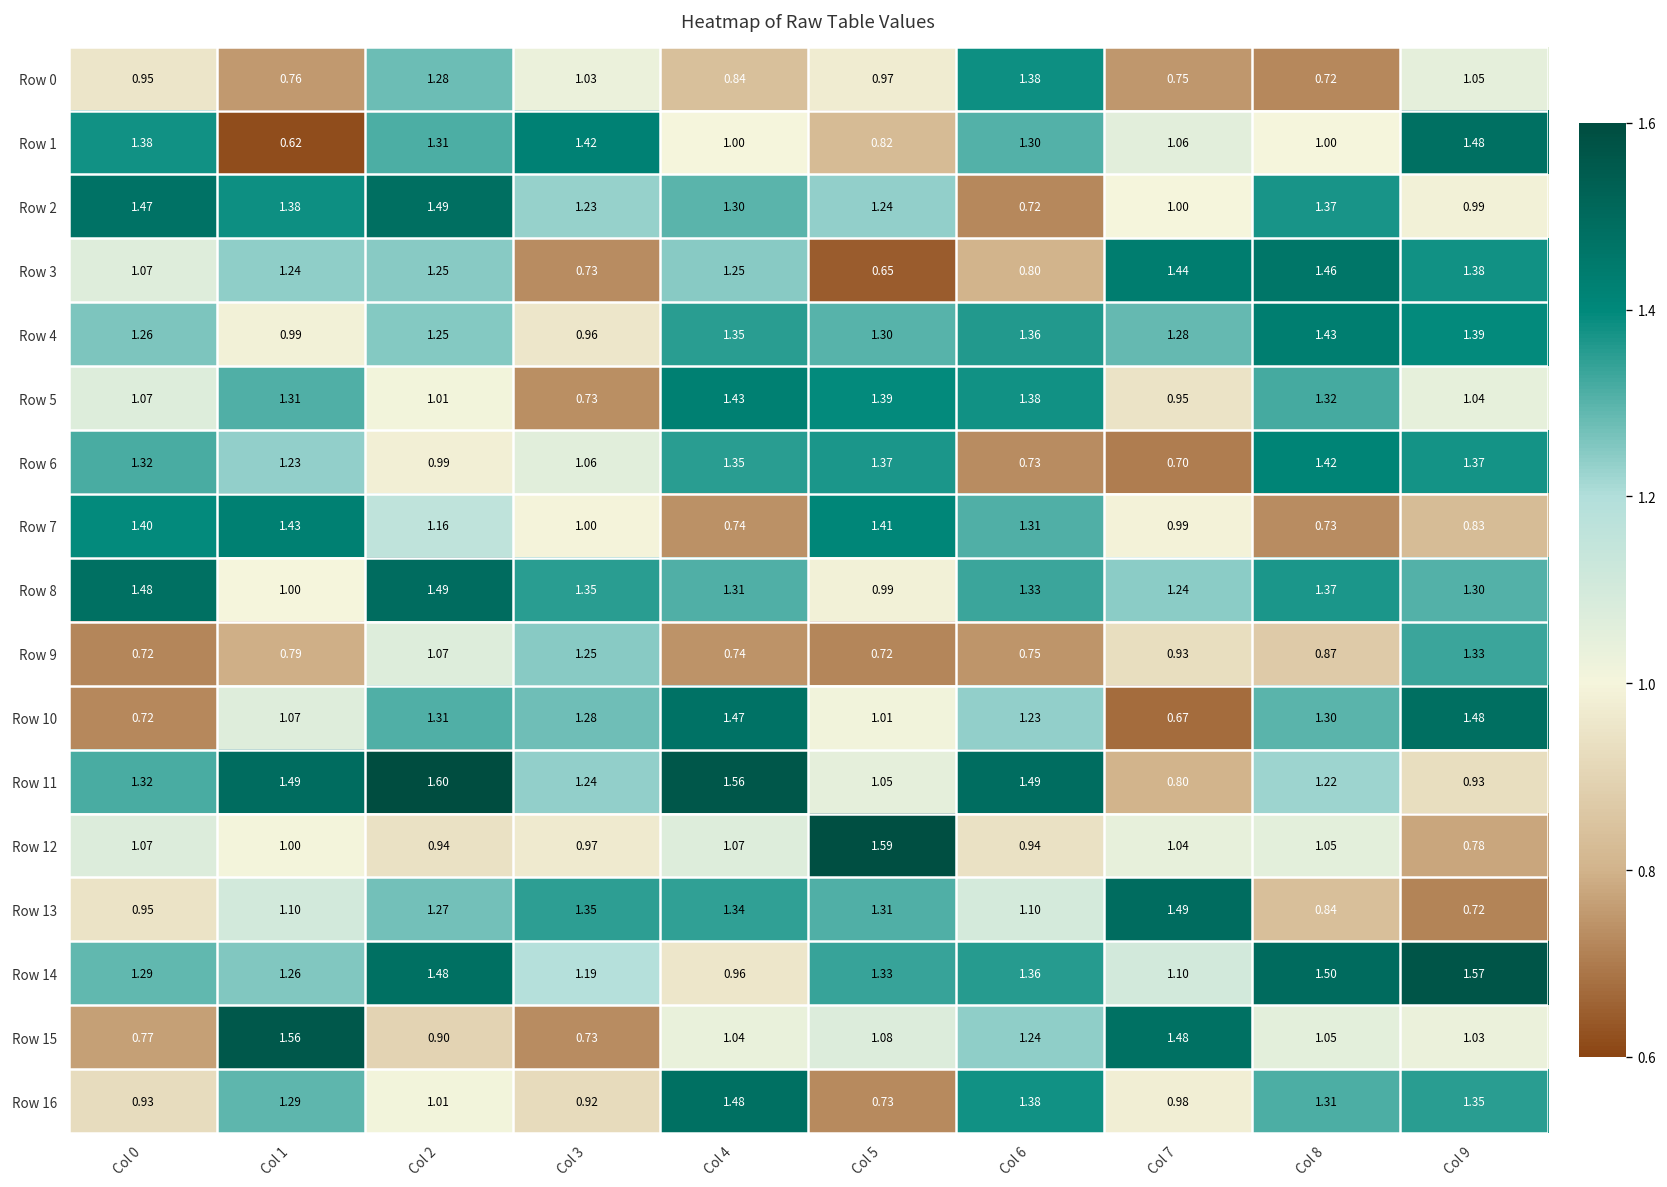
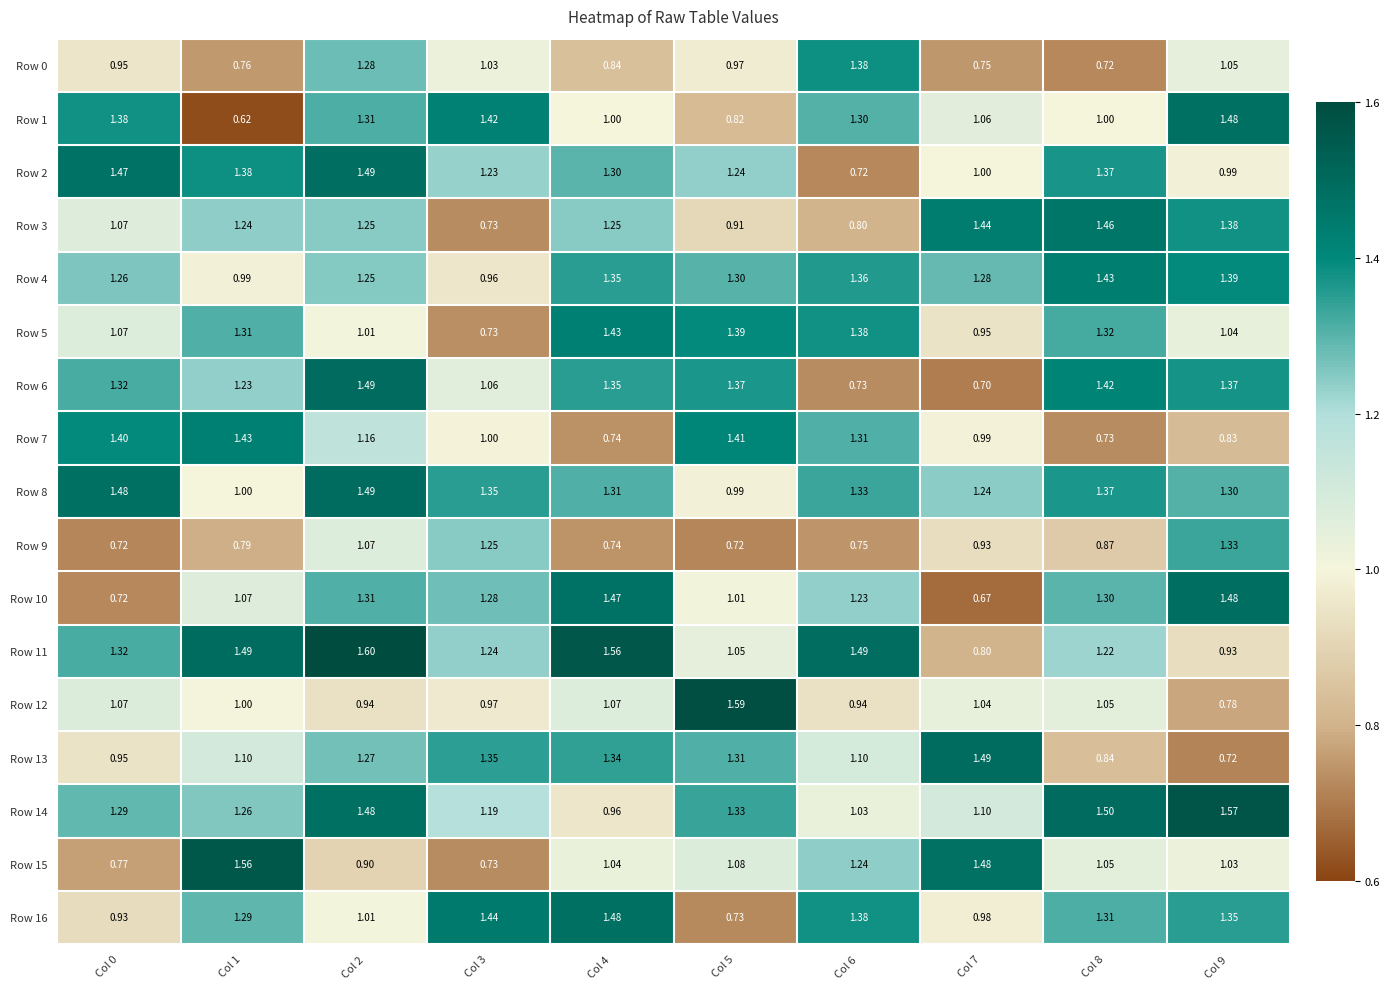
  {
    "Row 0": {
      "Col 0": 0.95,
      "Col 1": 0.76,
      "Col 2": 1.28,
      "Col 3": 1.03,
      "Col 4": 0.84,
      "Col 5": 0.97,
      "Col 6": 1.38,
      "Col 7": 0.75,
      "Col 8": 0.72,
      "Col 9": 1.05
    },
    "Row 1": {
      "Col 0": 1.38,
      "Col 1": 0.62,
      "Col 2": 1.31,
      "Col 3": 1.42,
      "Col 4": 1.00,
      "Col 5": 0.82,
      "Col 6": 1.30,
      "Col 7": 1.06,
      "Col 8": 1.00,
      "Col 9": 1.48
    },
    "Row 2": {
      "Col 0": 1.47,
      "Col 1": 1.38,
      "Col 2": 1.49,
      "Col 3": 1.23,
      "Col 4": 1.30,
      "Col 5": 1.24,
      "Col 6": 0.72,
      "Col 7": 1.00,
      "Col 8": 1.37,
      "Col 9": 0.99
    },
    "Row 3": {
      "Col 0": 1.07,
      "Col 1": 1.24,
      "Col 2": 1.25,
      "Col 3": 0.73,
      "Col 4": 1.25,
-     "Col 5": 0.65,
+     "Col 5": 0.91,
      "Col 6": 0.80,
      "Col 7": 1.44,
      "Col 8": 1.46,
      "Col 9": 1.38
    },
    "Row 4": {
      "Col 0": 1.26,
      "Col 1": 0.99,
      "Col 2": 1.25,
      "Col 3": 0.96,
      "Col 4": 1.35,
      "Col 5": 1.30,
      "Col 6": 1.36,
      "Col 7": 1.28,
      "Col 8": 1.43,
      "Col 9": 1.39
    },
    "Row 5": {
      "Col 0": 1.07,
      "Col 1": 1.31,
      "Col 2": 1.01,
      "Col 3": 0.73,
      "Col 4": 1.43,
      "Col 5": 1.39,
      "Col 6": 1.38,
      "Col 7": 0.95,
      "Col 8": 1.32,
      "Col 9": 1.04
    },
    "Row 6": {
      "Col 0": 1.32,
      "Col 1": 1.23,
-     "Col 2": 0.99,
+     "Col 2": 1.49,
      "Col 3": 1.06,
      "Col 4": 1.35,
      "Col 5": 1.37,
      "Col 6": 0.73,
      "Col 7": 0.70,
      "Col 8": 1.42,
      "Col 9": 1.37
    },
    "Row 7": {
      "Col 0": 1.40,
      "Col 1": 1.43,
      "Col 2": 1.16,
      "Col 3": 1.00,
      "Col 4": 0.74,
      "Col 5": 1.41,
      "Col 6": 1.31,
      "Col 7": 0.99,
      "Col 8": 0.73,
      "Col 9": 0.83
    },
    "Row 8": {
      "Col 0": 1.48,
      "Col 1": 1.00,
      "Col 2": 1.49,
      "Col 3": 1.35,
      "Col 4": 1.31,
      "Col 5": 0.99,
      "Col 6": 1.33,
      "Col 7": 1.24,
      "Col 8": 1.37,
      "Col 9": 1.30
    },
    "Row 9": {
      "Col 0": 0.72,
      "Col 1": 0.79,
      "Col 2": 1.07,
      "Col 3": 1.25,
      "Col 4": 0.74,
      "Col 5": 0.72,
      "Col 6": 0.75,
      "Col 7": 0.93,
      "Col 8": 0.87,
      "Col 9": 1.33
    },
    "Row 10": {
      "Col 0": 0.72,
      "Col 1": 1.07,
      "Col 2": 1.31,
      "Col 3": 1.28,
      "Col 4": 1.47,
      "Col 5": 1.01,
      "Col 6": 1.23,
      "Col 7": 0.67,
      "Col 8": 1.30,
      "Col 9": 1.48
    },
    "Row 11": {
      "Col 0": 1.32,
      "Col 1": 1.49,
      "Col 2": 1.60,
      "Col 3": 1.24,
      "Col 4": 1.56,
      "Col 5": 1.05,
      "Col 6": 1.49,
      "Col 7": 0.80,
      "Col 8": 1.22,
      "Col 9": 0.93
    },
    "Row 12": {
      "Col 0": 1.07,
      "Col 1": 1.00,
      "Col 2": 0.94,
      "Col 3": 0.97,
      "Col 4": 1.07,
      "Col 5": 1.59,
      "Col 6": 0.94,
      "Col 7": 1.04,
      "Col 8": 1.05,
      "Col 9": 0.78
    },
    "Row 13": {
      "Col 0": 0.95,
      "Col 1": 1.10,
      "Col 2": 1.27,
      "Col 3": 1.35,
      "Col 4": 1.34,
      "Col 5": 1.31,
      "Col 6": 1.10,
      "Col 7": 1.49,
      "Col 8": 0.84,
      "Col 9": 0.72
    },
    "Row 14": {
      "Col 0": 1.29,
      "Col 1": 1.26,
      "Col 2": 1.48,
      "Col 3": 1.19,
      "Col 4": 0.96,
      "Col 5": 1.33,
-     "Col 6": 1.36,
+     "Col 6": 1.03,
      "Col 7": 1.10,
      "Col 8": 1.50,
      "Col 9": 1.57
    },
    "Row 15": {
      "Col 0": 0.77,
      "Col 1": 1.56,
      "Col 2": 0.90,
      "Col 3": 0.73,
      "Col 4": 1.04,
      "Col 5": 1.08,
      "Col 6": 1.24,
      "Col 7": 1.48,
      "Col 8": 1.05,
      "Col 9": 1.03
    },
    "Row 16": {
      "Col 0": 0.93,
      "Col 1": 1.29,
      "Col 2": 1.01,
-     "Col 3": 0.92,
+     "Col 3": 1.44,
      "Col 4": 1.48,
      "Col 5": 0.73,
      "Col 6": 1.38,
      "Col 7": 0.98,
      "Col 8": 1.31,
      "Col 9": 1.35
    }
  }
